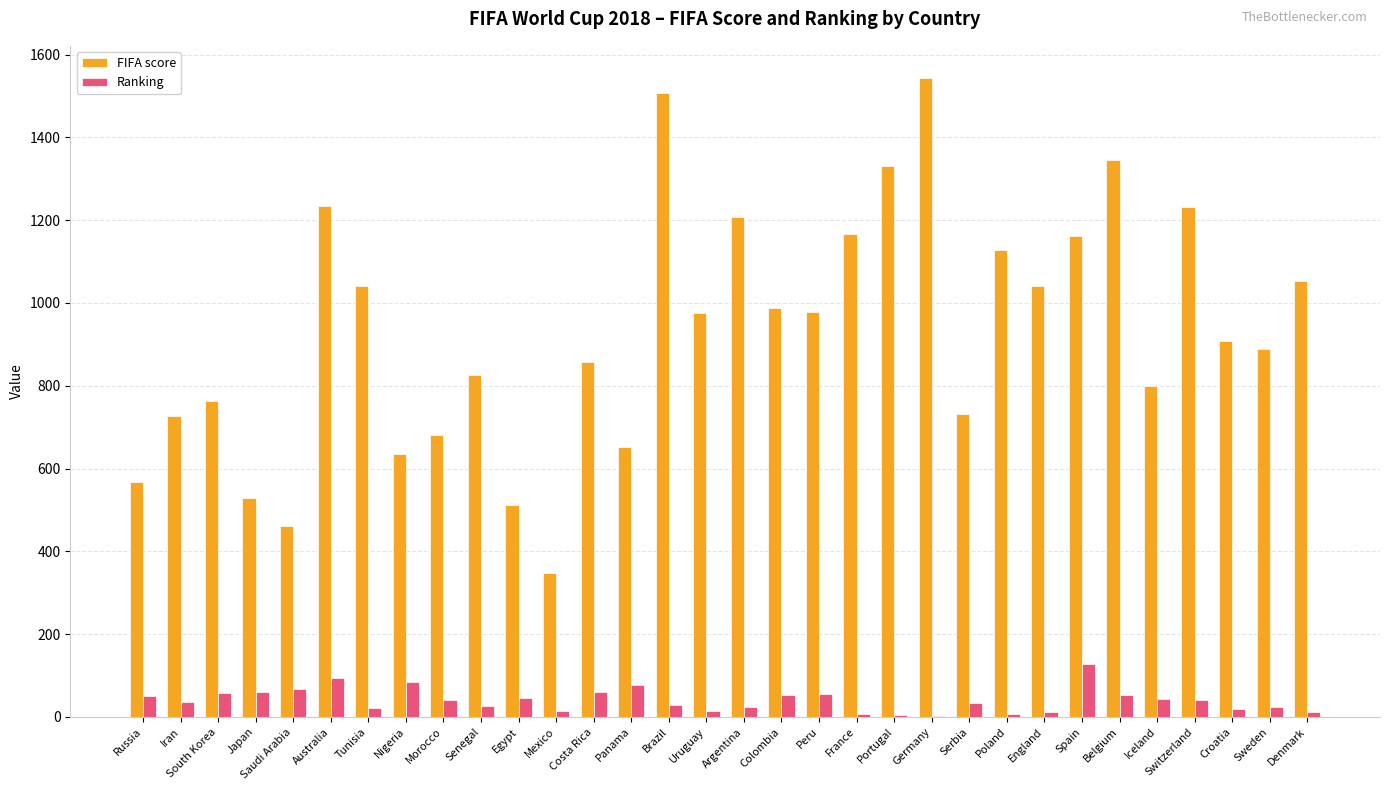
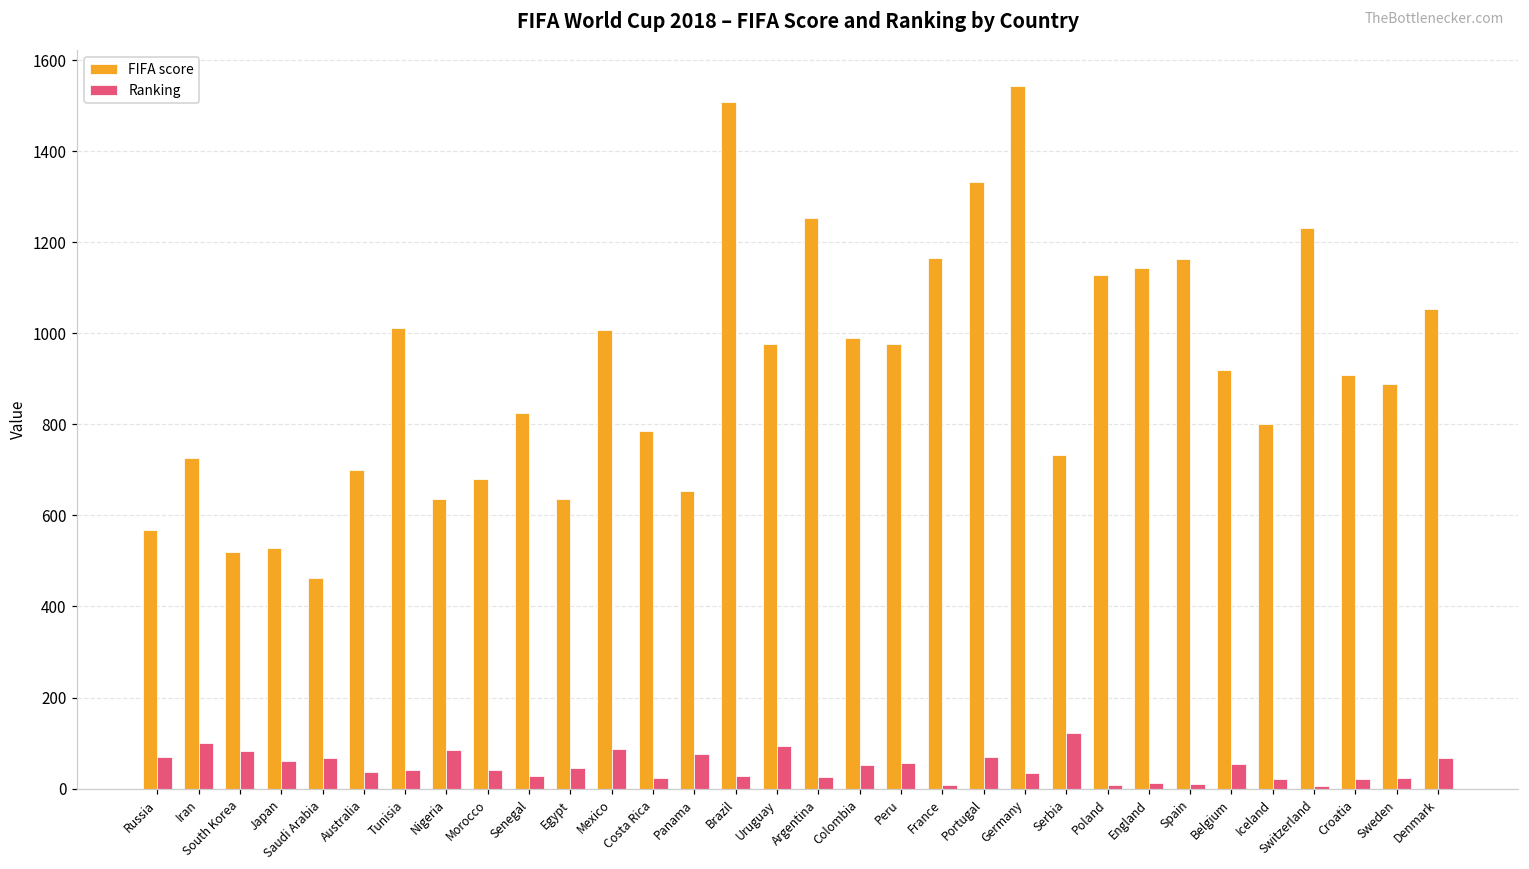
  {
    "FIFA score": {
      "Russia": 570,
      "Iran": 730,
-     "South Korea": 760,
+     "South Korea": 520,
      "Japan": 530,
      "Saudi Arabia": 460,
-     "Australia": 1240,
-     "Tunisia": 1040,
+     "Australia": 700,
+     "Tunisia": 1010,
      "Nigeria": 640,
      "Morocco": 680,
      "Senegal": 830,
-     "Egypt": 510,
-     "Mexico": 350,
-     "Costa Rica": 860,
+     "Egypt": 640,
+     "Mexico": 1010,
+     "Costa Rica": 790,
      "Panama": 650,
      "Brazil": 1510,
      "Uruguay": 980,
-     "Argentina": 1210,
+     "Argentina": 1250,
      "Colombia": 990,
      "Peru": 980,
      "France": 1170,
      "Portugal": 1330,
      "Germany": 1540,
      "Serbia": 730,
      "Poland": 1130,
-     "England": 1040,
+     "England": 1140,
      "Spain": 1160,
-     "Belgium": 1350,
+     "Belgium": 920,
      "Iceland": 800,
      "Switzerland": 1230,
      "Croatia": 910,
      "Sweden": 890,
      "Denmark": 1050
    },
    "Ranking": {
-     "Russia": 50,
-     "Iran": 40,
-     "South Korea": 60,
+     "Russia": 70,
+     "Iran": 100,
+     "South Korea": 80,
      "Japan": 60,
      "Saudi Arabia": 70,
-     "Australia": 90,
-     "Tunisia": 20,
+     "Australia": 40,
+     "Tunisia": 40,
      "Nigeria": 90,
      "Morocco": 40,
      "Senegal": 30,
      "Egypt": 50,
-     "Mexico": 20,
-     "Costa Rica": 60,
+     "Mexico": 90,
+     "Costa Rica": 20,
      "Panama": 80,
      "Brazil": 30,
-     "Uruguay": 10,
+     "Uruguay": 90,
      "Argentina": 30,
      "Colombia": 50,
      "Peru": 60,
      "France": 10,
-     "Portugal": 0,
-     "Germany": 0,
-     "Serbia": 30,
+     "Portugal": 70,
+     "Germany": 30,
+     "Serbia": 120,
      "Poland": 10,
      "England": 10,
-     "Spain": 130,
+     "Spain": 10,
      "Belgium": 50,
-     "Iceland": 40,
-     "Switzerland": 40,
+     "Iceland": 20,
+     "Switzerland": 10,
      "Croatia": 20,
      "Sweden": 20,
-     "Denmark": 10
+     "Denmark": 70
    }
  }
